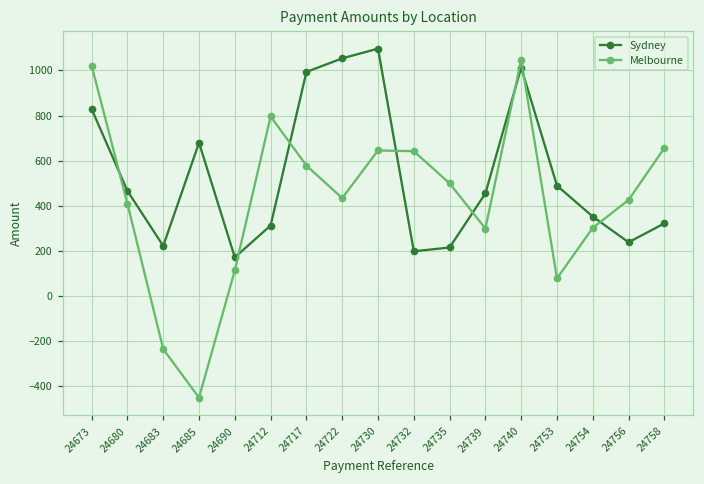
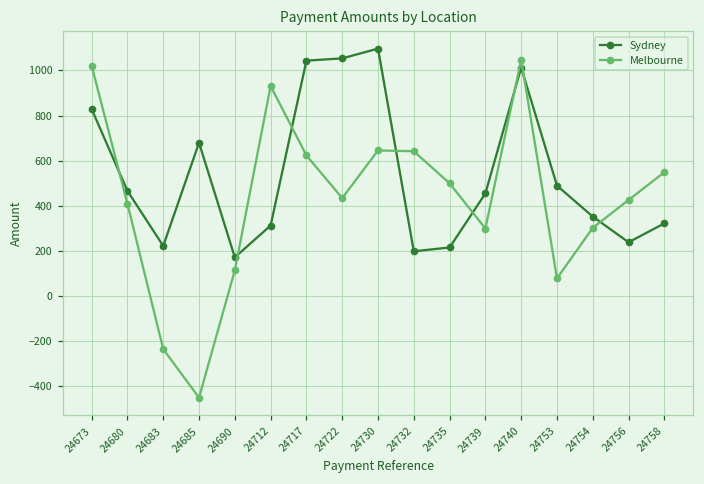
  {
    "Sydney": {
      "24673": 830,
      "24680": 470,
      "24683": 220,
      "24685": 680,
      "24690": 170,
      "24712": 310,
-     "24717": 990,
+     "24717": 1040,
      "24722": 1050,
      "24730": 1100,
      "24732": 200,
      "24735": 220,
      "24739": 460,
      "24740": 1010,
      "24753": 490,
      "24754": 350,
      "24756": 240,
      "24758": 320
    },
    "Melbourne": {
      "24673": 1020,
      "24680": 410,
      "24683": -230,
      "24685": -450,
      "24690": 110,
-     "24712": 800,
-     "24717": 580,
+     "24712": 930,
+     "24717": 620,
      "24722": 430,
      "24730": 650,
      "24732": 640,
      "24735": 500,
      "24739": 300,
      "24740": 1050,
      "24753": 80,
      "24754": 300,
      "24756": 430,
-     "24758": 660
+     "24758": 550
    }
  }
